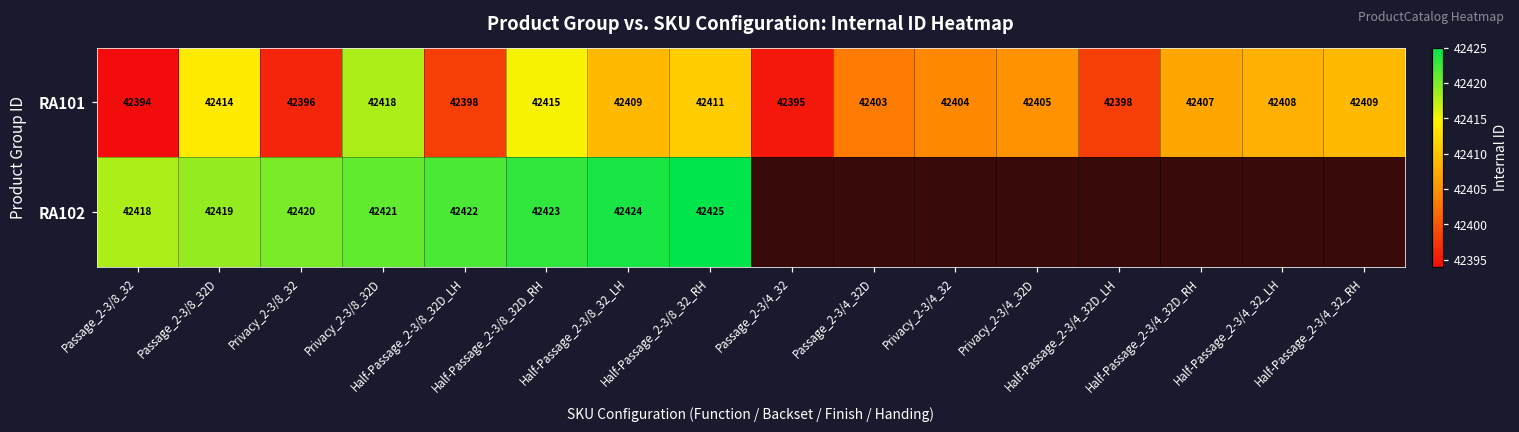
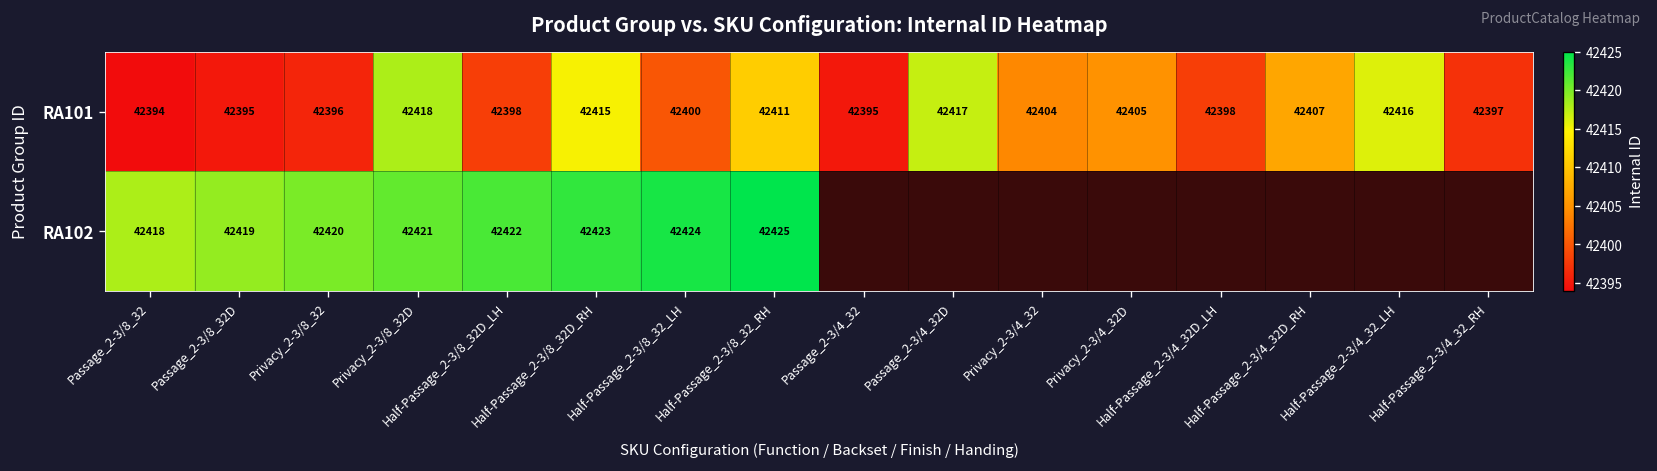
  {
    "RA101": {
      "Passage_2-3/8_32": 42394,
-     "Passage_2-3/8_32D": 42414,
+     "Passage_2-3/8_32D": 42395,
      "Privacy_2-3/8_32": 42396,
      "Privacy_2-3/8_32D": 42418,
      "Half-Passage_2-3/8_32D_LH": 42398,
      "Half-Passage_2-3/8_32D_RH": 42415,
-     "Half-Passage_2-3/8_32_LH": 42409,
+     "Half-Passage_2-3/8_32_LH": 42400,
      "Half-Passage_2-3/8_32_RH": 42411,
      "Passage_2-3/4_32": 42395,
-     "Passage_2-3/4_32D": 42403,
+     "Passage_2-3/4_32D": 42417,
      "Privacy_2-3/4_32": 42404,
      "Privacy_2-3/4_32D": 42405,
      "Half-Passage_2-3/4_32D_LH": 42398,
      "Half-Passage_2-3/4_32D_RH": 42407,
-     "Half-Passage_2-3/4_32_LH": 42408,
-     "Half-Passage_2-3/4_32_RH": 42409
+     "Half-Passage_2-3/4_32_LH": 42416,
+     "Half-Passage_2-3/4_32_RH": 42397
    },
    "RA102": {
      "Passage_2-3/8_32": 42418,
      "Passage_2-3/8_32D": 42419,
      "Privacy_2-3/8_32": 42420,
      "Privacy_2-3/8_32D": 42421,
      "Half-Passage_2-3/8_32D_LH": 42422,
      "Half-Passage_2-3/8_32D_RH": 42423,
      "Half-Passage_2-3/8_32_LH": 42424,
      "Half-Passage_2-3/8_32_RH": 42425
    }
  }
